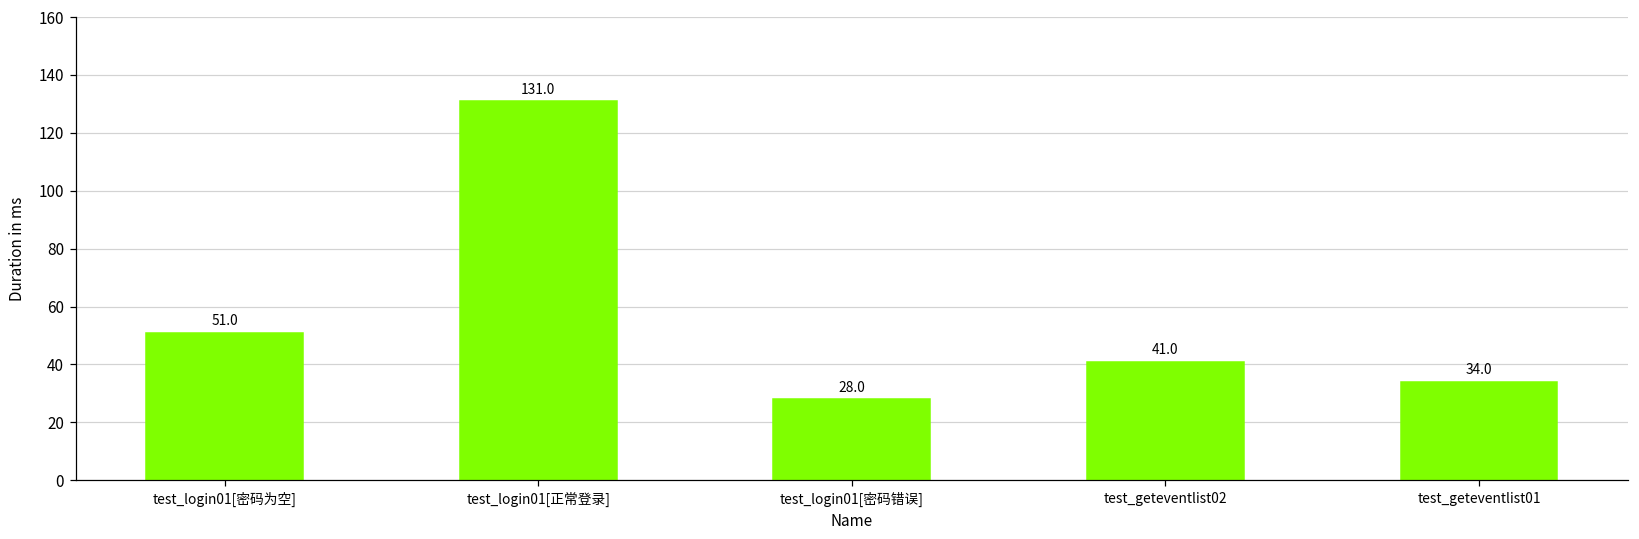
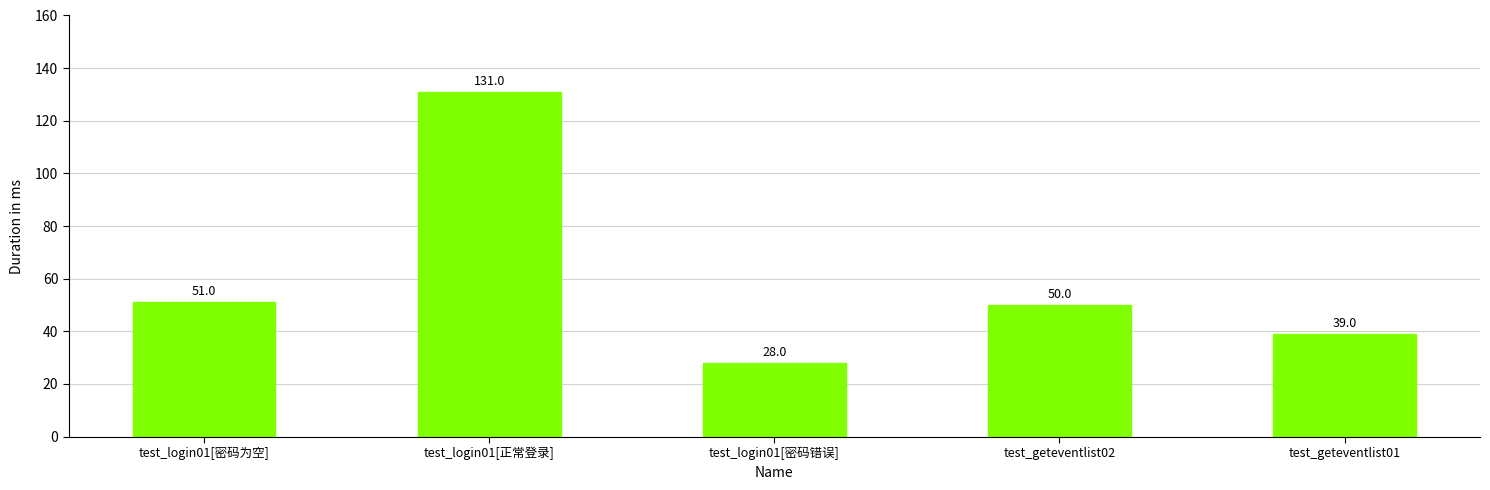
  {
    "test_login01[密码为空]": 51.0,
    "test_login01[正常登录]": 131.0,
    "test_login01[密码错误]": 28.0,
-   "test_geteventlist02": 41.0,
-   "test_geteventlist01": 34.0
+   "test_geteventlist02": 50.0,
+   "test_geteventlist01": 39.0
  }
